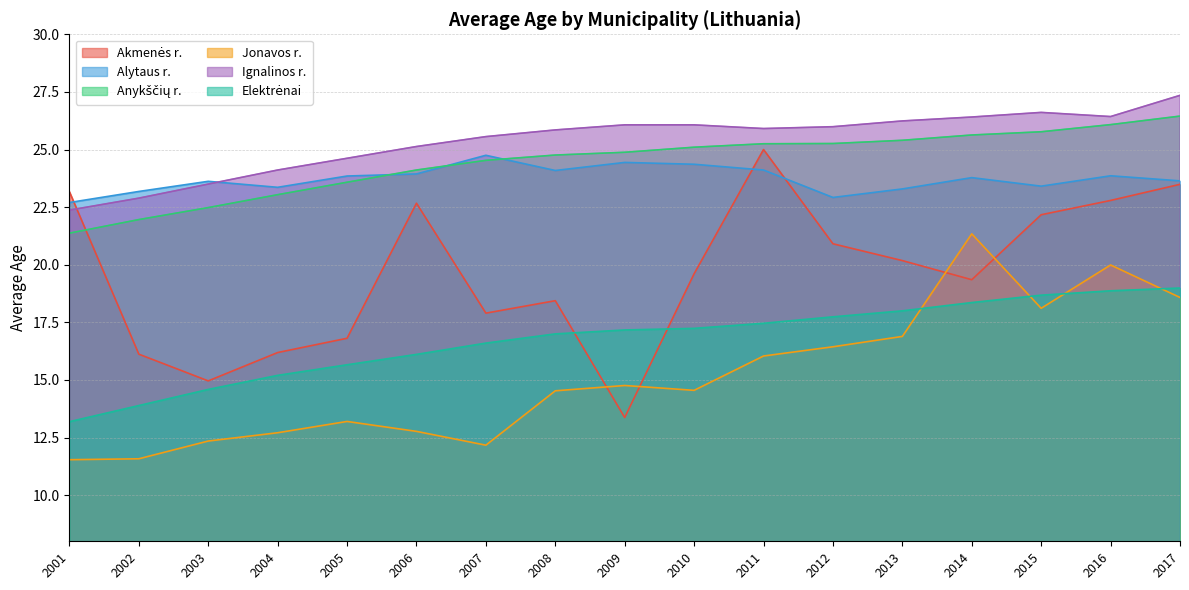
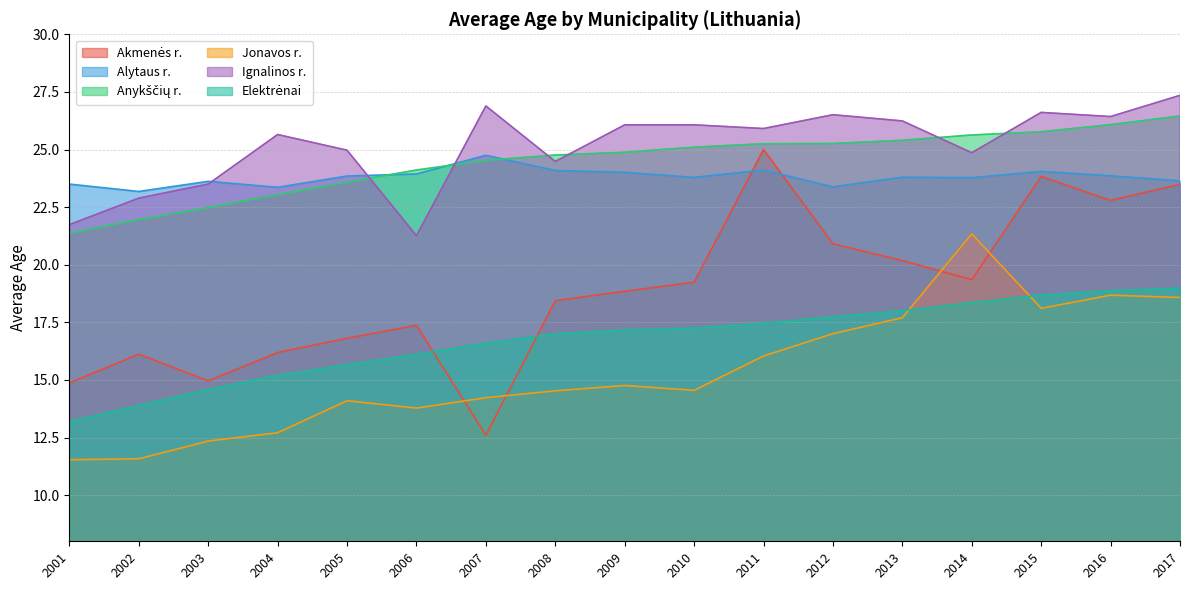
  {
    "Akmenės r.": {
-     "2001": 23.2,
+     "2001": 14.9,
      "2002": 16.1,
      "2003": 15.0,
      "2004": 16.2,
      "2005": 16.8,
-     "2006": 22.7,
-     "2007": 17.9,
+     "2006": 17.4,
+     "2007": 12.6,
      "2008": 18.4,
-     "2009": 13.4,
-     "2010": 19.6,
+     "2009": 18.9,
+     "2010": 19.2,
      "2011": 25.0,
      "2012": 20.9,
      "2013": 20.2,
      "2014": 19.4,
-     "2015": 22.2,
+     "2015": 23.8,
      "2016": 22.8,
      "2017": 23.5
    },
    "Alytaus r.": {
-     "2001": 22.7,
+     "2001": 23.5,
      "2002": 23.2,
      "2003": 23.6,
      "2004": 23.4,
      "2005": 23.9,
      "2006": 23.9,
      "2007": 24.8,
      "2008": 24.1,
-     "2009": 24.4,
-     "2010": 24.4,
+     "2009": 24.0,
+     "2010": 23.8,
      "2011": 24.1,
-     "2012": 22.9,
-     "2013": 23.3,
+     "2012": 23.4,
+     "2013": 23.8,
      "2014": 23.8,
-     "2015": 23.4,
+     "2015": 24.1,
      "2016": 23.9,
      "2017": 23.6
    },
    "Jonavos r.": {
      "2001": 11.5,
      "2002": 11.6,
      "2003": 12.4,
      "2004": 12.7,
-     "2005": 13.2,
-     "2006": 12.8,
-     "2007": 12.2,
+     "2005": 14.1,
+     "2006": 13.8,
+     "2007": 14.2,
      "2008": 14.5,
      "2009": 14.8,
      "2010": 14.6,
      "2011": 16.0,
-     "2012": 16.4,
-     "2013": 16.9,
+     "2012": 17.0,
+     "2013": 17.7,
      "2014": 21.3,
      "2015": 18.1,
-     "2016": 20.0,
+     "2016": 18.7,
      "2017": 18.6
    },
    "Ignalinos r.": {
-     "2001": 22.4,
+     "2001": 21.7,
      "2002": 22.9,
      "2003": 23.5,
-     "2004": 24.1,
-     "2005": 24.6,
-     "2006": 25.1,
-     "2007": 25.6,
-     "2008": 25.9,
+     "2004": 25.7,
+     "2005": 25.0,
+     "2006": 21.3,
+     "2007": 26.9,
+     "2008": 24.5,
      "2009": 26.1,
      "2010": 26.1,
      "2011": 25.9,
-     "2012": 26.0,
+     "2012": 26.5,
      "2013": 26.2,
-     "2014": 26.4,
+     "2014": 24.9,
      "2015": 26.6,
      "2016": 26.4,
      "2017": 27.4
    }
  }
